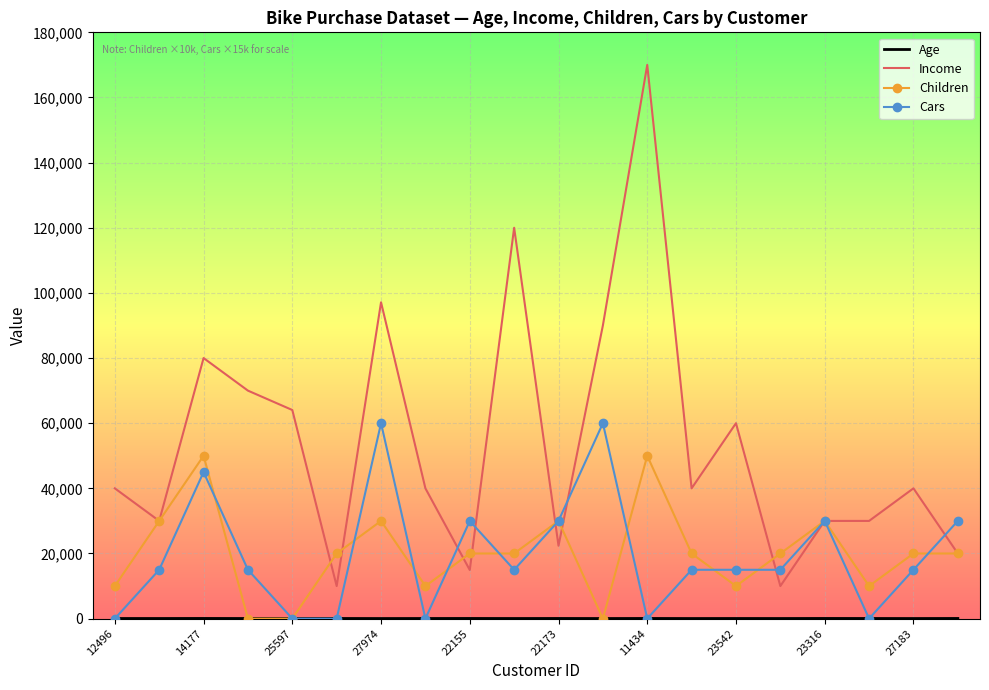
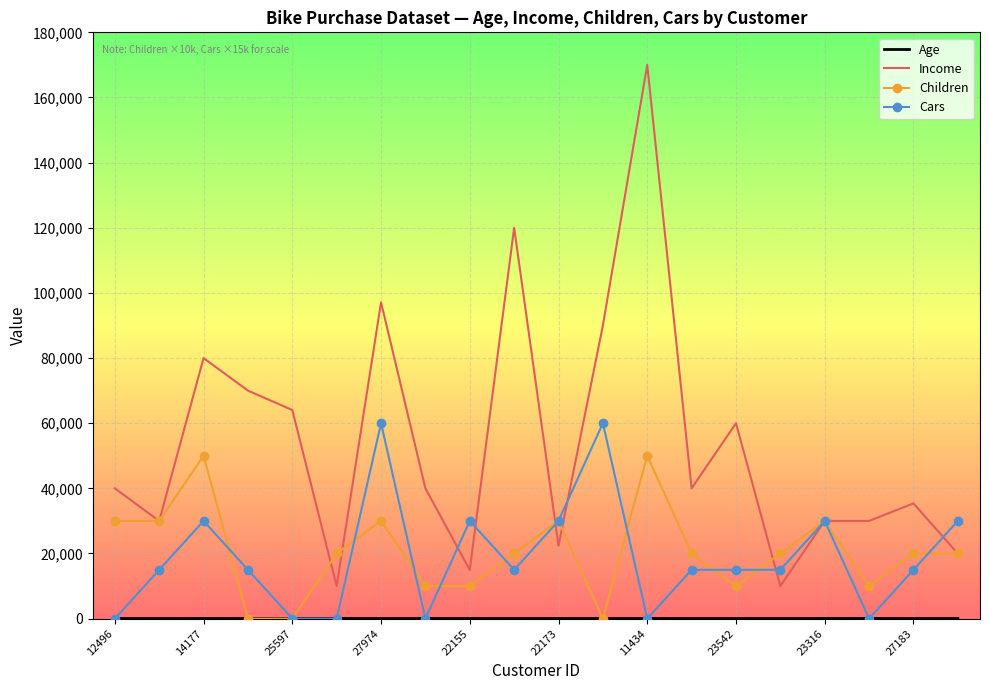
  {
    "Age": {
      "14177": "0",
      "27974": "0",
      "22155": "0",
      "22173": "0",
      "23542": "0",
      "23316": "0",
      "27183": "0"
    },
    "Income": {
      "12496": "40,000",
      "14177": "80,000",
      "25597": "64,000",
      "27974": "97,000",
      "22155": "15,000",
      "22173": "22,000",
      "11434": "170,000",
      "23542": "60,000",
-     "27183": "40,000"
+     "27183": "35,000"
    },
    "Children": {
-     "12496": "10,000",
+     "12496": "30,000",
      "14177": "50,000",
      "27974": "30,000",
-     "22155": "20,000",
+     "22155": "10,000",
      "11434": "50,000",
      "23542": "10,000",
      "27183": "20,000"
    },
    "Cars": {
-     "14177": "45,000",
+     "14177": "30,000",
      "27974": "60,000",
      "22155": "30,000",
      "23542": "15,000",
      "27183": "15,000"
    }
  }
